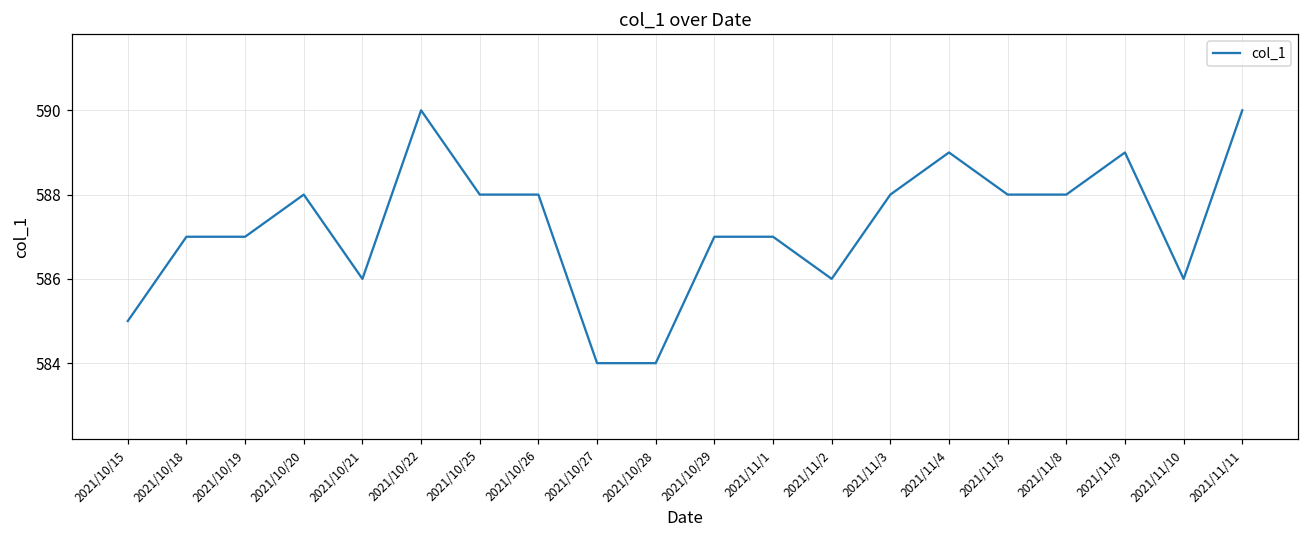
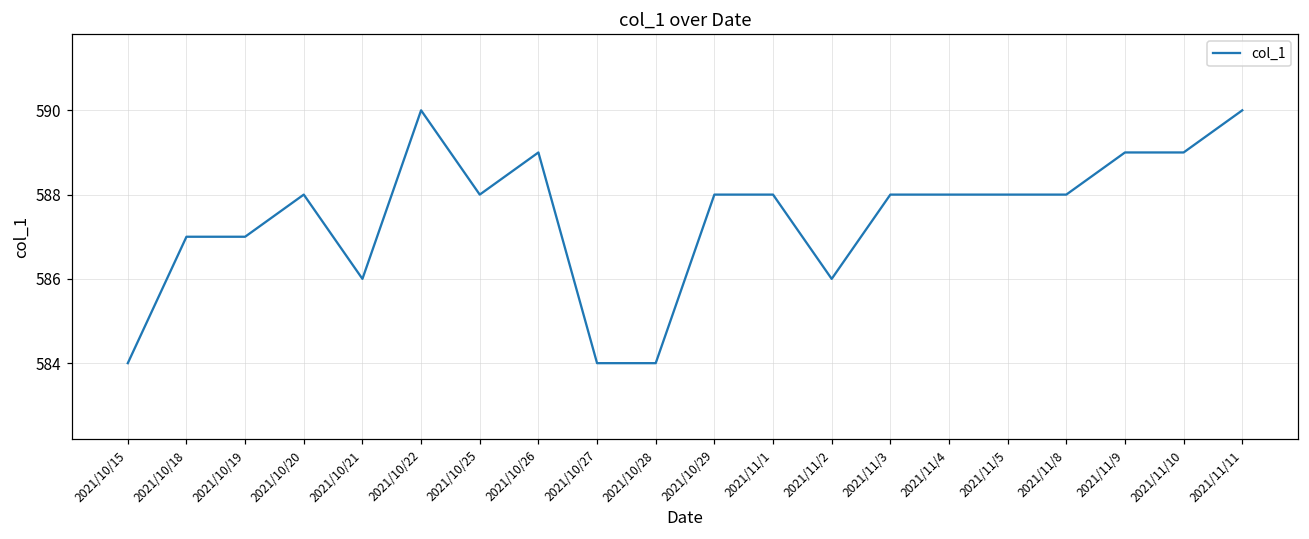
  {
-   "2021/10/15": 585,
+   "2021/10/15": 584,
    "2021/10/18": 587,
    "2021/10/19": 587,
    "2021/10/20": 588,
    "2021/10/21": 586,
    "2021/10/22": 590,
    "2021/10/25": 588,
-   "2021/10/26": 588,
+   "2021/10/26": 589,
    "2021/10/27": 584,
    "2021/10/28": 584,
-   "2021/10/29": 587,
-   "2021/11/1": 587,
+   "2021/10/29": 588,
+   "2021/11/1": 588,
    "2021/11/2": 586,
    "2021/11/3": 588,
-   "2021/11/4": 589,
+   "2021/11/4": 588,
    "2021/11/5": 588,
    "2021/11/8": 588,
    "2021/11/9": 589,
-   "2021/11/10": 586,
+   "2021/11/10": 589,
    "2021/11/11": 590
  }
